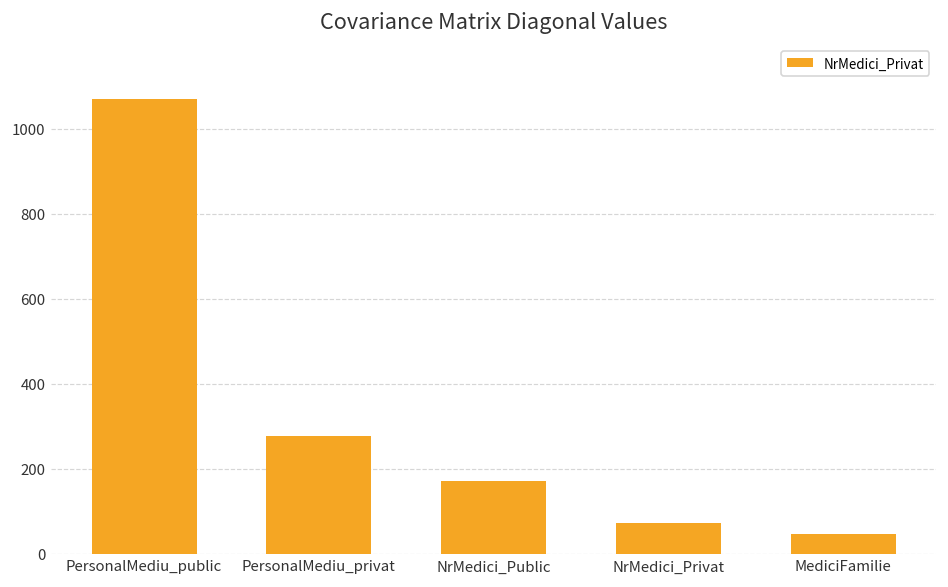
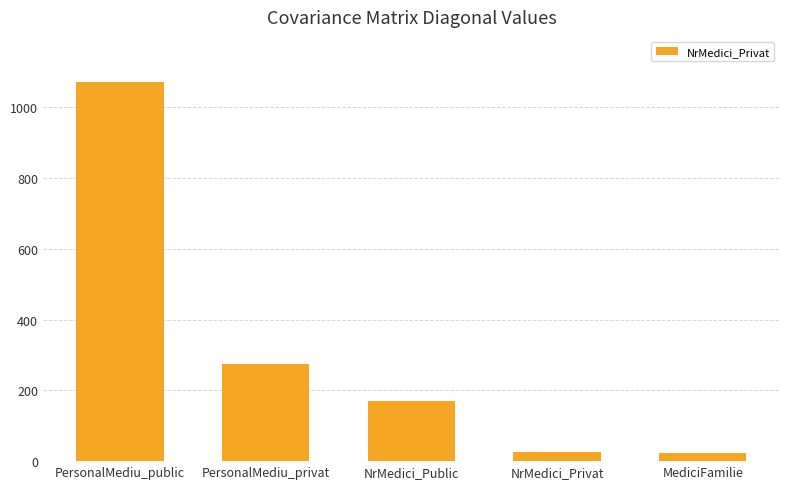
  {
    "PersonalMediu_public": 1070,
    "PersonalMediu_privat": 280,
    "NrMedici_Public": 170,
-   "NrMedici_Privat": 70,
-   "MediciFamilie": 50
+   "NrMedici_Privat": 30,
+   "MediciFamilie": 20
  }
